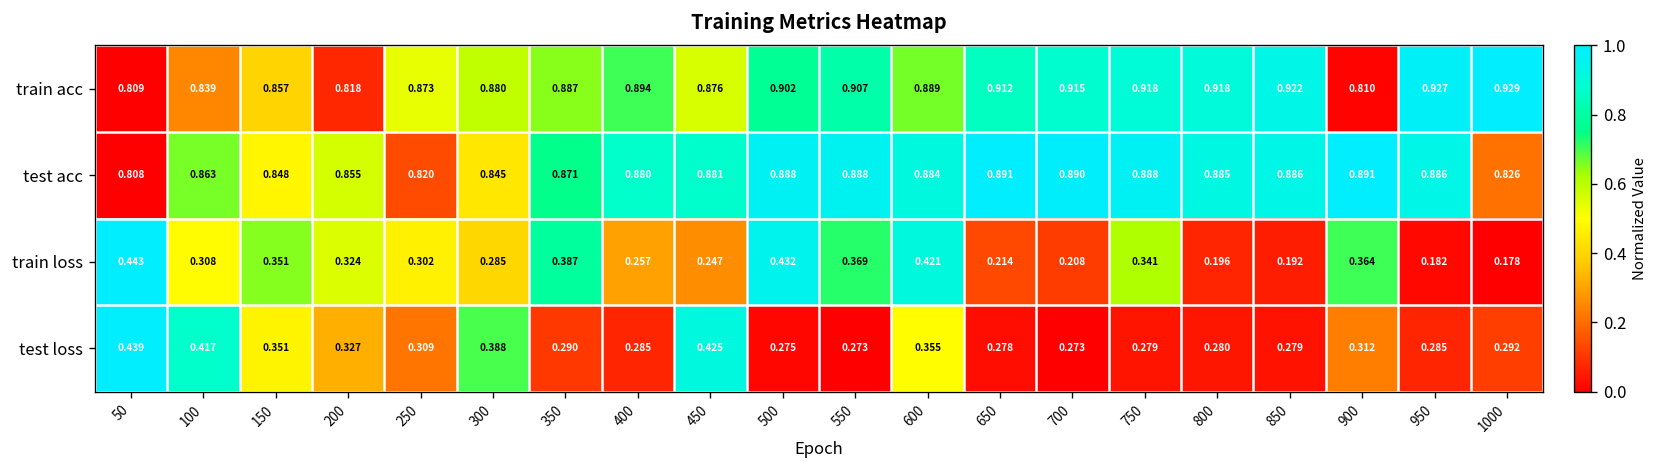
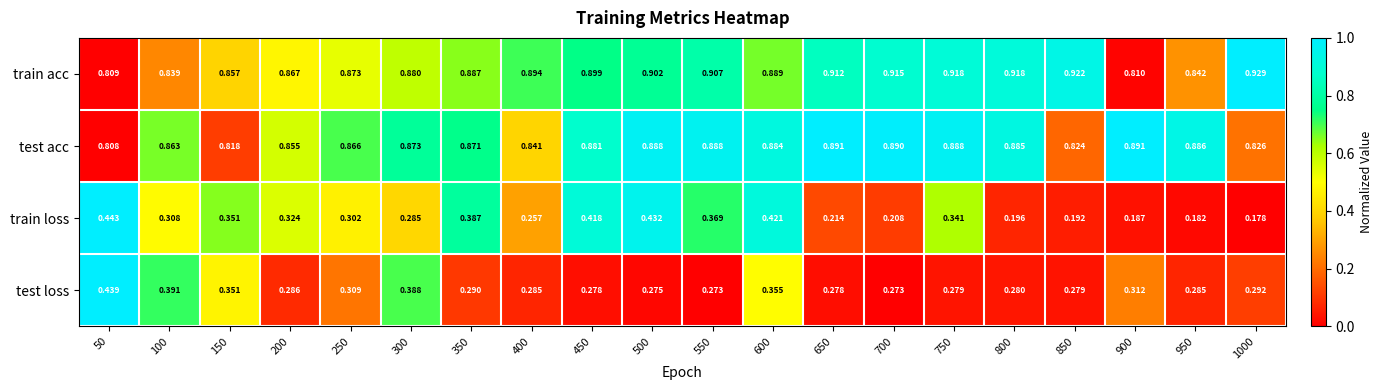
  {
    "train acc": {
      "50": 0.809,
      "100": 0.839,
      "150": 0.857,
-     "200": 0.818,
+     "200": 0.867,
      "250": 0.873,
      "300": 0.880,
      "350": 0.887,
      "400": 0.894,
-     "450": 0.876,
+     "450": 0.899,
      "500": 0.902,
      "550": 0.907,
      "600": 0.889,
      "650": 0.912,
      "700": 0.915,
      "750": 0.918,
      "800": 0.918,
      "850": 0.922,
      "900": 0.810,
-     "950": 0.927,
+     "950": 0.842,
      "1000": 0.929
    },
    "test acc": {
      "50": 0.808,
      "100": 0.863,
-     "150": 0.848,
+     "150": 0.818,
      "200": 0.855,
-     "250": 0.820,
-     "300": 0.845,
+     "250": 0.866,
+     "300": 0.873,
      "350": 0.871,
-     "400": 0.880,
+     "400": 0.841,
      "450": 0.881,
      "500": 0.888,
      "550": 0.888,
      "600": 0.884,
      "650": 0.891,
      "700": 0.890,
      "750": 0.888,
      "800": 0.885,
-     "850": 0.886,
+     "850": 0.824,
      "900": 0.891,
      "950": 0.886,
      "1000": 0.826
    },
    "train loss": {
      "50": 0.443,
      "100": 0.308,
      "150": 0.351,
      "200": 0.324,
      "250": 0.302,
      "300": 0.285,
      "350": 0.387,
      "400": 0.257,
-     "450": 0.247,
+     "450": 0.418,
      "500": 0.432,
      "550": 0.369,
      "600": 0.421,
      "650": 0.214,
      "700": 0.208,
      "750": 0.341,
      "800": 0.196,
      "850": 0.192,
-     "900": 0.364,
+     "900": 0.187,
      "950": 0.182,
      "1000": 0.178
    },
    "test loss": {
      "50": 0.439,
-     "100": 0.417,
+     "100": 0.391,
      "150": 0.351,
-     "200": 0.327,
+     "200": 0.286,
      "250": 0.309,
      "300": 0.388,
      "350": 0.290,
      "400": 0.285,
-     "450": 0.425,
+     "450": 0.278,
      "500": 0.275,
      "550": 0.273,
      "600": 0.355,
      "650": 0.278,
      "700": 0.273,
      "750": 0.279,
      "800": 0.280,
      "850": 0.279,
      "900": 0.312,
      "950": 0.285,
      "1000": 0.292
    }
  }
